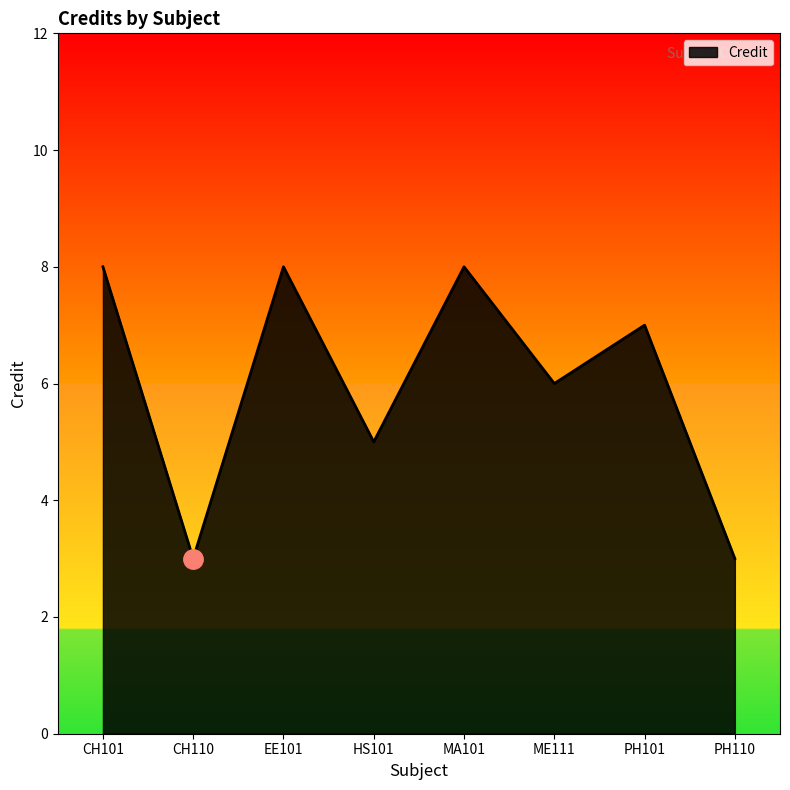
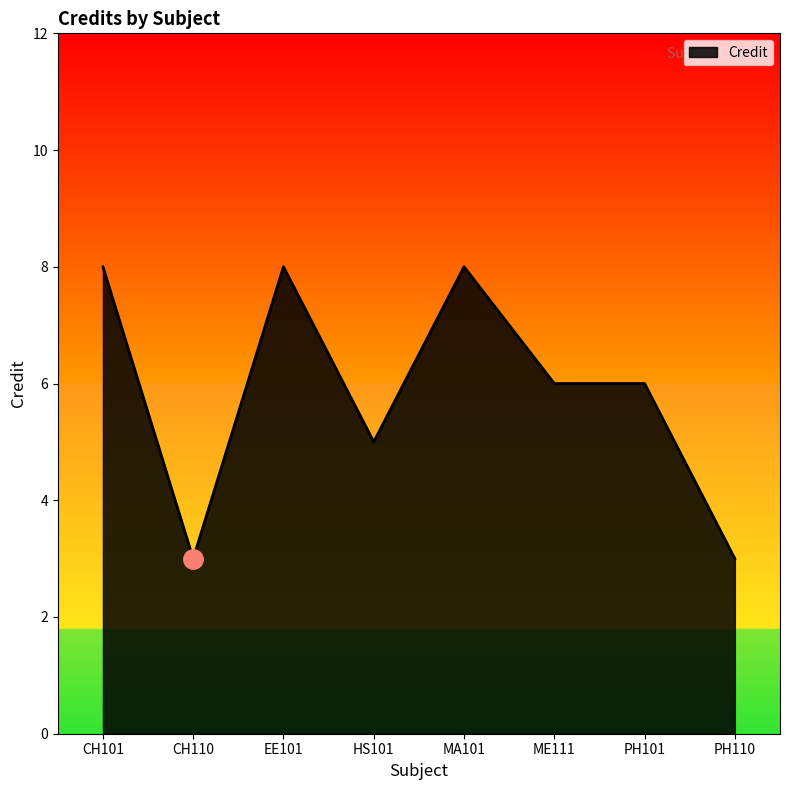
  {
    "Credit": {
      "CH101": 8,
      "EE101": 8,
      "HS101": 5,
      "MA101": 8,
      "ME111": 6,
-     "PH101": 7,
+     "PH101": 6,
      "PH110": 3
    }
  }
